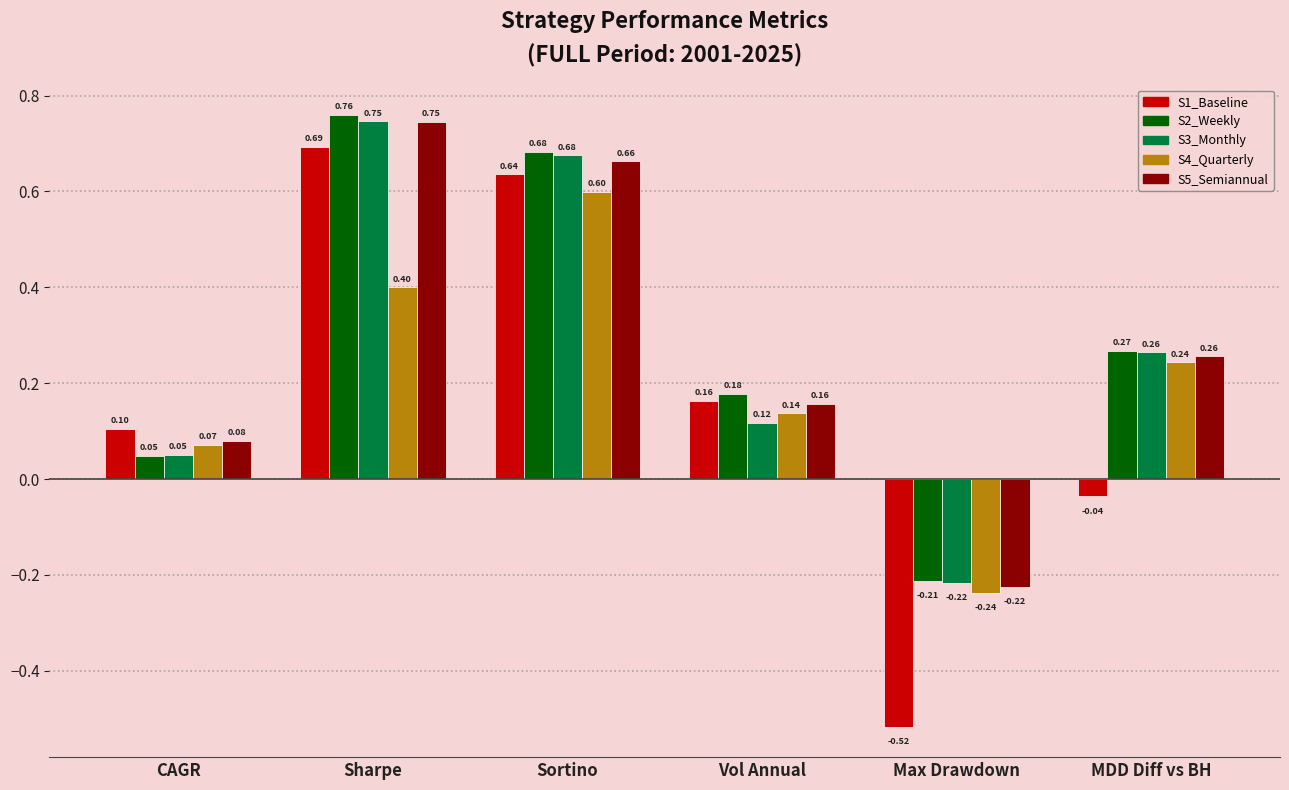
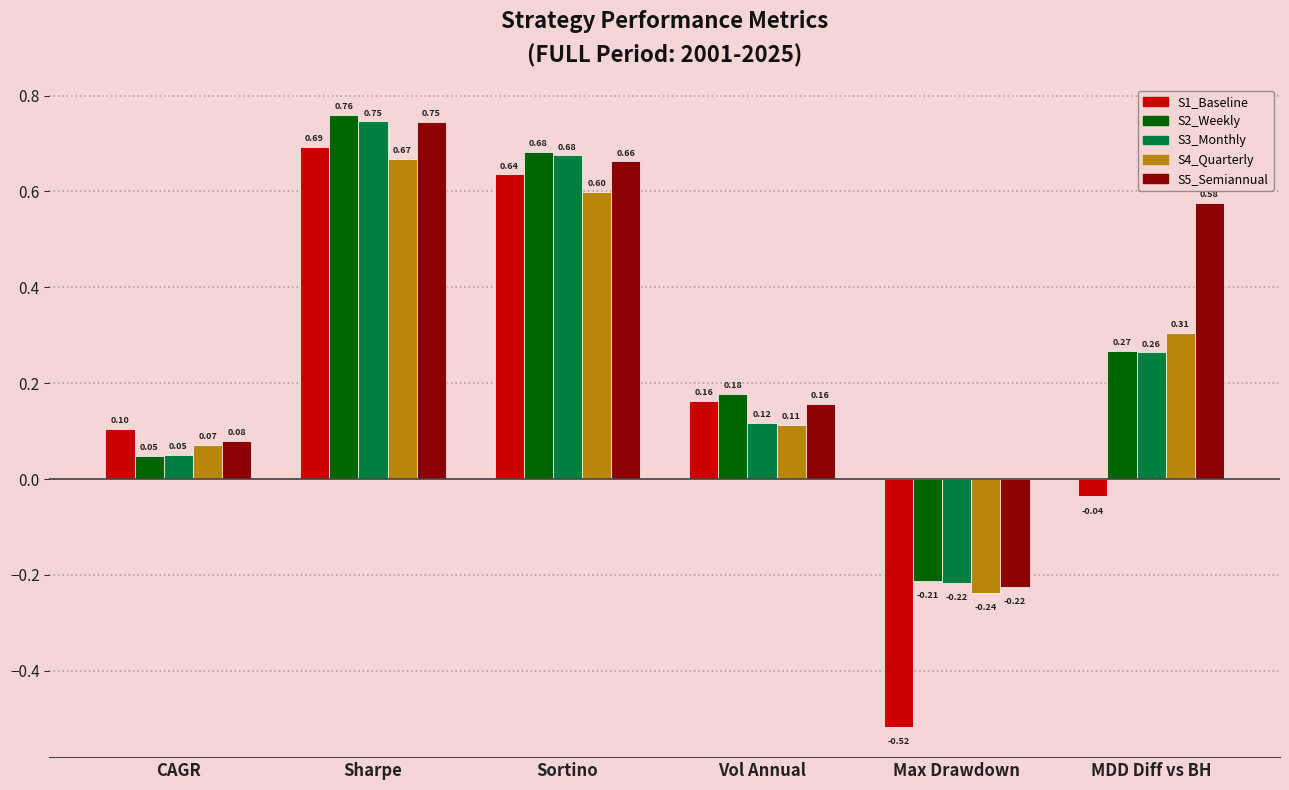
  {
    "S2_Weekly": {
      "CAGR": 0.05,
      "Sharpe": 0.76,
      "Sortino": 0.68,
      "Vol Annual": 0.18,
      "Max Drawdown": -0.21,
      "MDD Diff vs BH": 0.27
    },
    "S3_Monthly": {
      "CAGR": 0.05,
      "Sharpe": 0.75,
      "Sortino": 0.68,
      "Vol Annual": 0.12,
      "Max Drawdown": -0.22,
      "MDD Diff vs BH": 0.26
    },
    "S4_Quarterly": {
      "CAGR": 0.07,
-     "Sharpe": 0.40,
+     "Sharpe": 0.67,
      "Sortino": 0.60,
-     "Vol Annual": 0.14,
+     "Vol Annual": 0.11,
      "Max Drawdown": -0.24,
-     "MDD Diff vs BH": 0.24
+     "MDD Diff vs BH": 0.31
    },
    "S5_Semiannual": {
-     "MDD Diff vs BH": 0.26
+     "MDD Diff vs BH": 0.58
    }
  }
